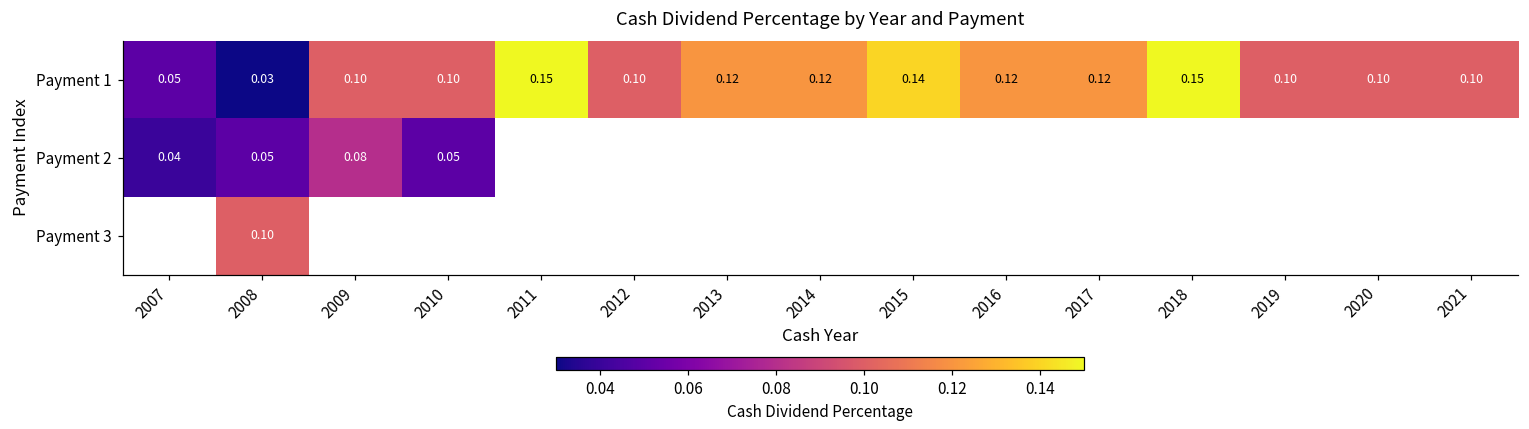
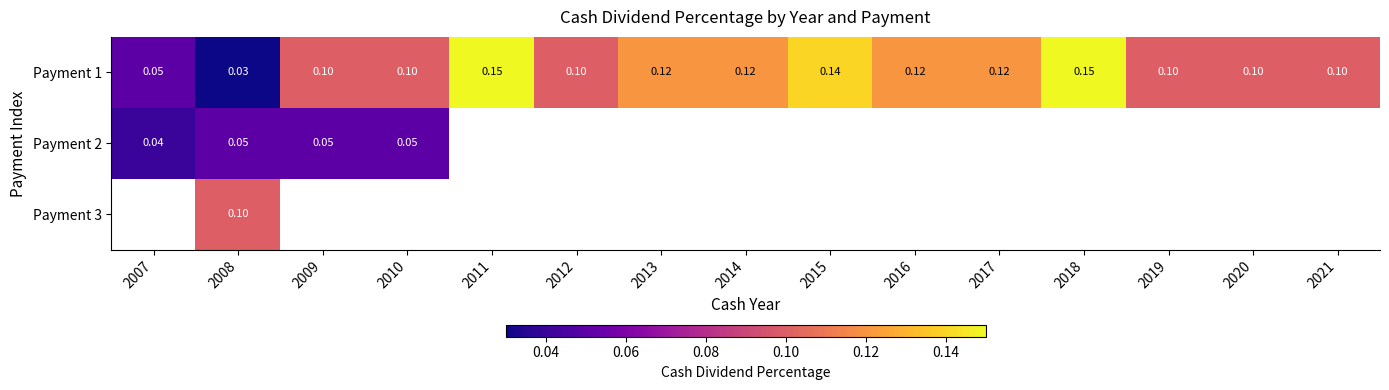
  {
    "Payment 1": {
      "2007": 0.05,
      "2008": 0.03,
      "2009": 0.10,
      "2010": 0.10,
      "2011": 0.15,
      "2012": 0.10,
      "2013": 0.12,
      "2014": 0.12,
      "2015": 0.14,
      "2016": 0.12,
      "2017": 0.12,
      "2018": 0.15,
      "2019": 0.10,
      "2020": 0.10,
      "2021": 0.10
    },
    "Payment 2": {
      "2007": 0.04,
      "2008": 0.05,
-     "2009": 0.08,
+     "2009": 0.05,
      "2010": 0.05
    },
    "Payment 3": {
      "2008": 0.10
    }
  }
